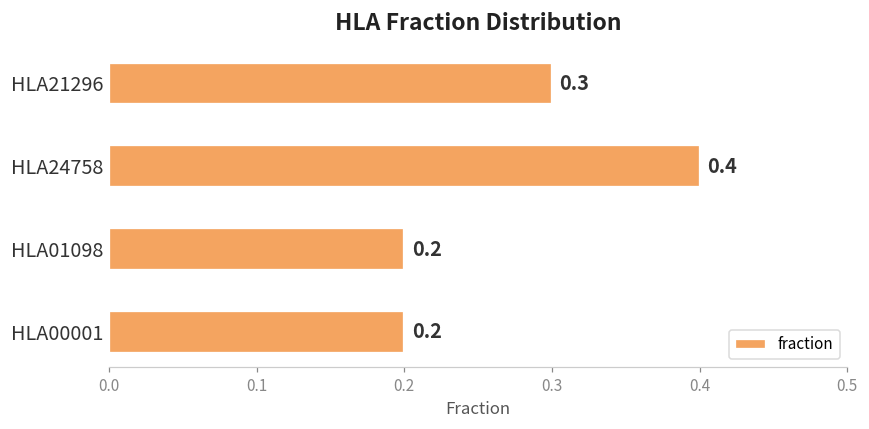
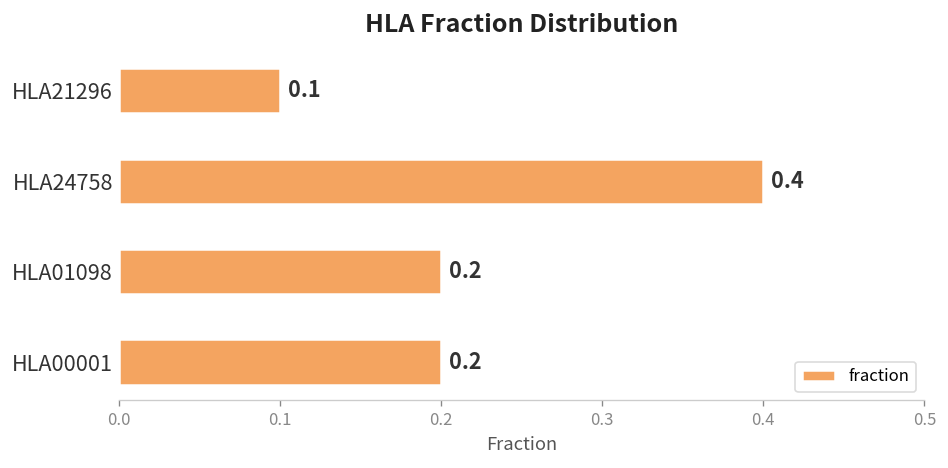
  {
-   "HLA21296": 0.3,
+   "HLA21296": 0.1,
    "HLA24758": 0.4,
    "HLA01098": 0.2,
    "HLA00001": 0.2
  }
